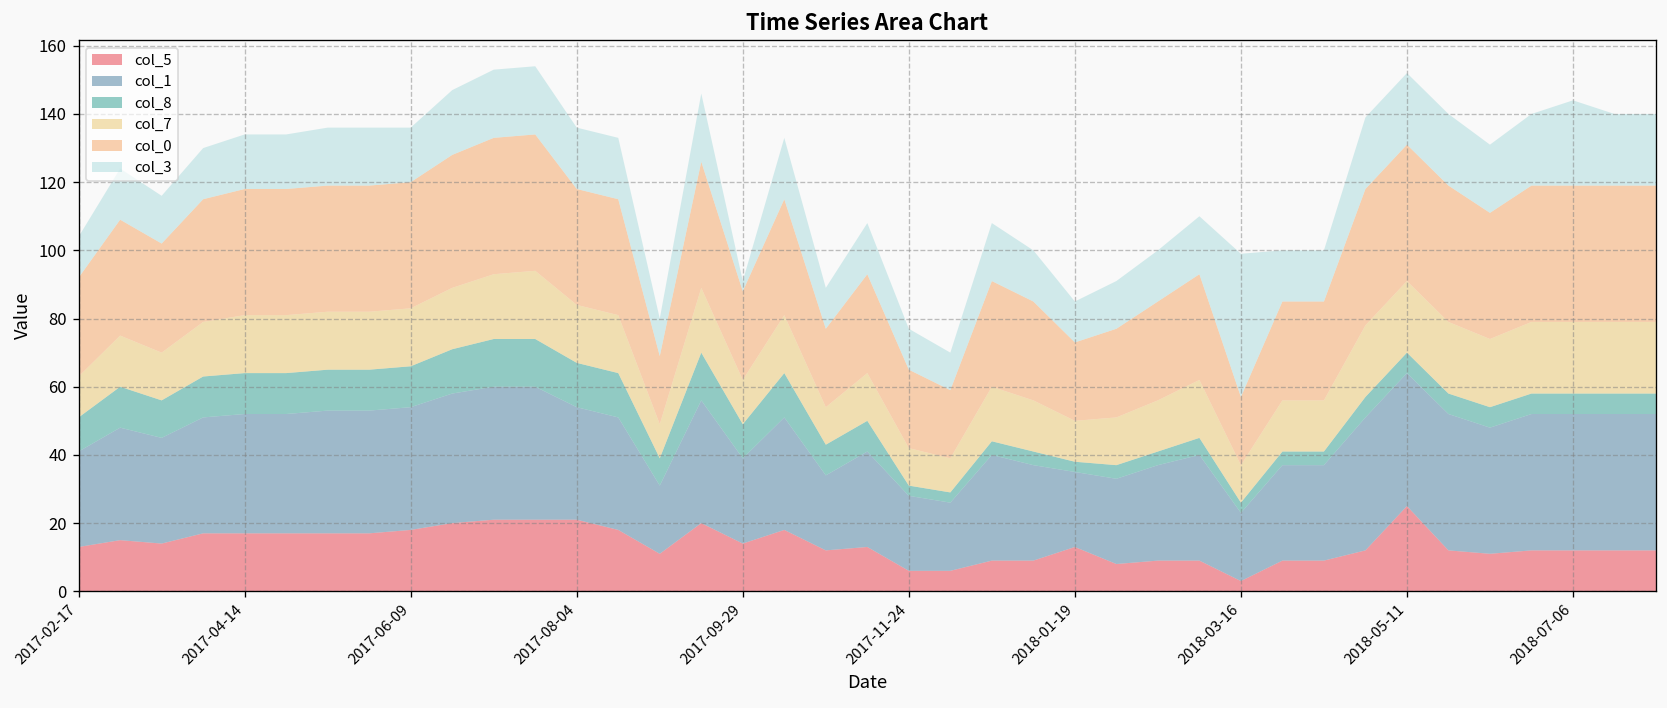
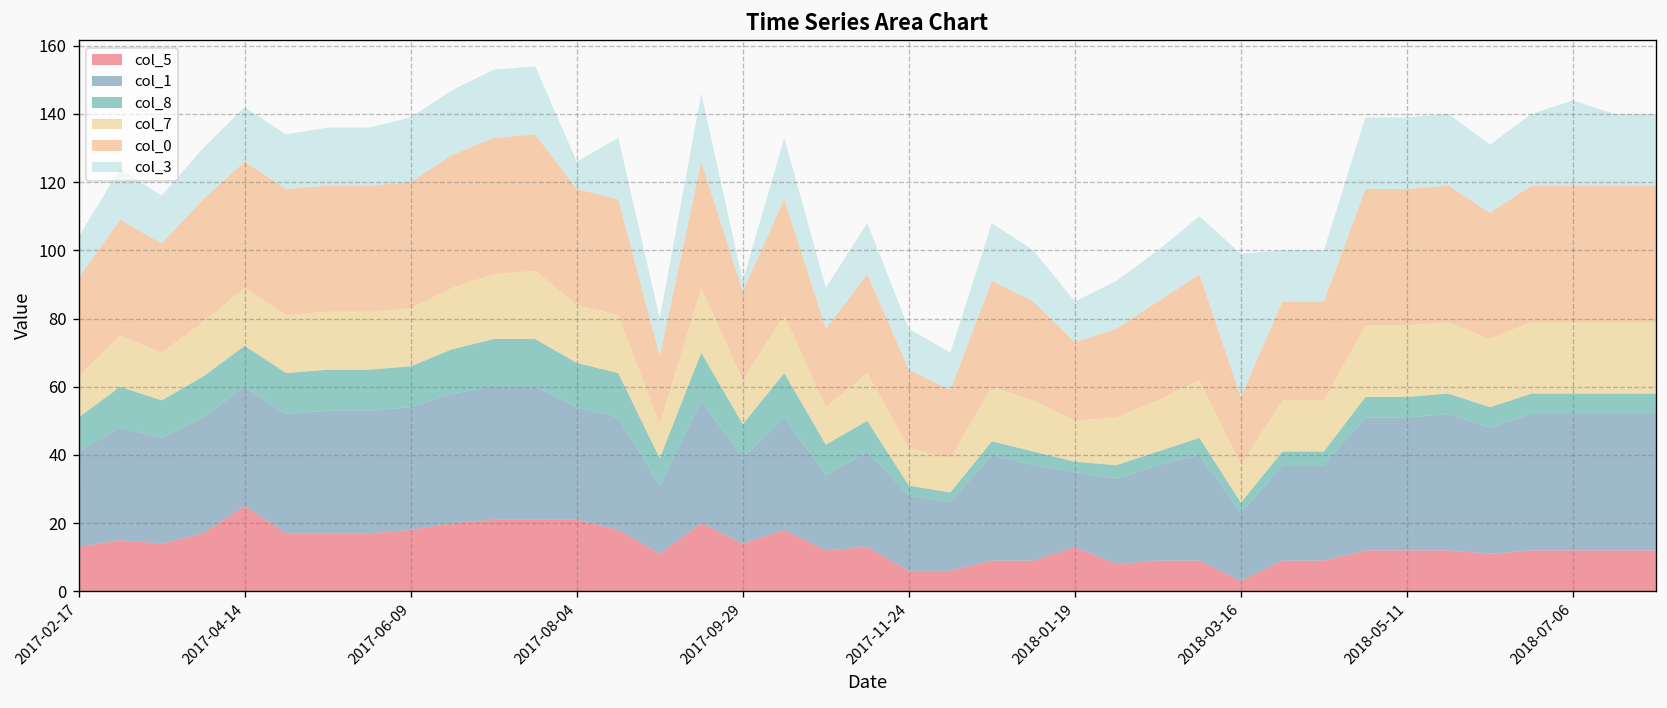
  {
    "col_5": {
      "2017-02-17": 13,
-     "2017-04-14": 17,
+     "2017-04-14": 25,
      "2017-06-09": 18,
      "2017-08-04": 21,
      "2017-09-29": 14,
      "2017-11-24": 6,
      "2018-01-19": 13,
      "2018-03-16": 3,
-     "2018-05-11": 25,
+     "2018-05-11": 12,
      "2018-07-06": 12
    },
    "col_3": {
      "2017-02-17": 12,
      "2017-04-14": 16,
-     "2017-06-09": 16,
-     "2017-08-04": 18,
+     "2017-06-09": 19,
+     "2017-08-04": 8,
      "2017-09-29": 3,
      "2017-11-24": 12,
      "2018-01-19": 12,
      "2018-03-16": 42,
      "2018-05-11": 21,
      "2018-07-06": 25
    }
  }
